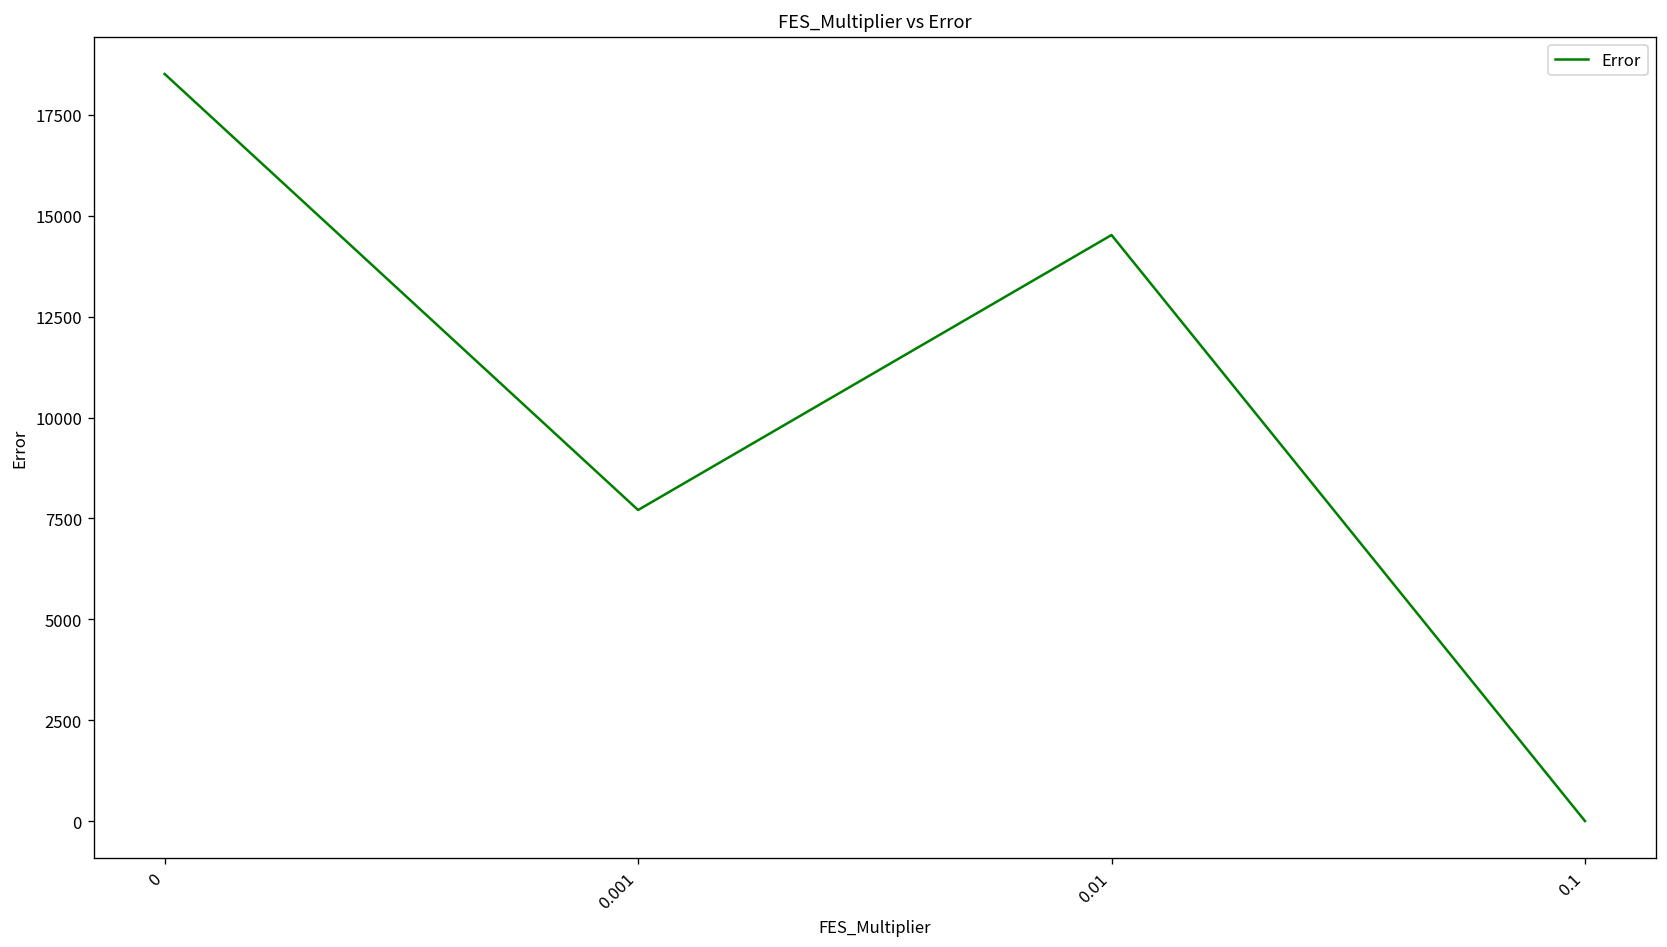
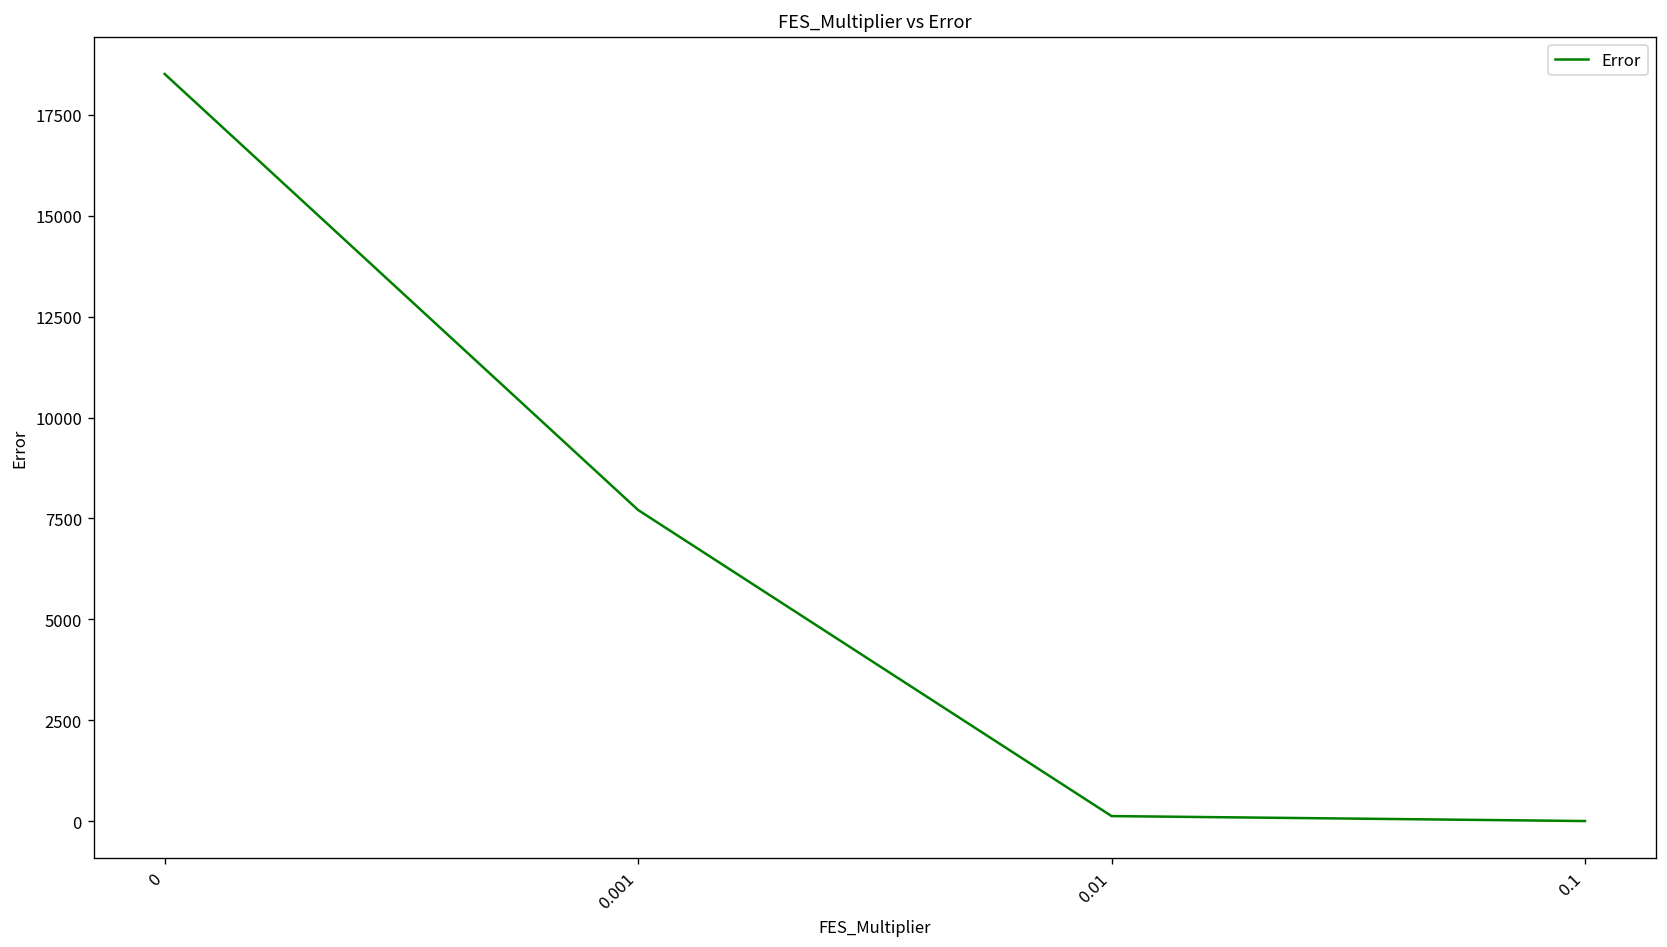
  {
    "0": 18500,
    "0.001": 7700,
-   "0.01": 14500,
+   "0.01": 100,
    "0.1": 0
  }
